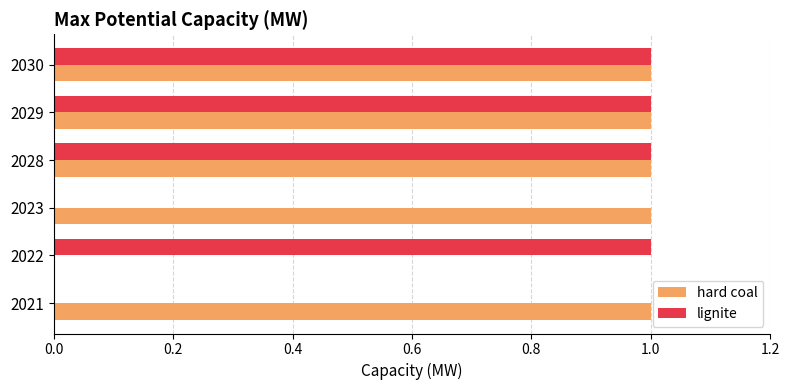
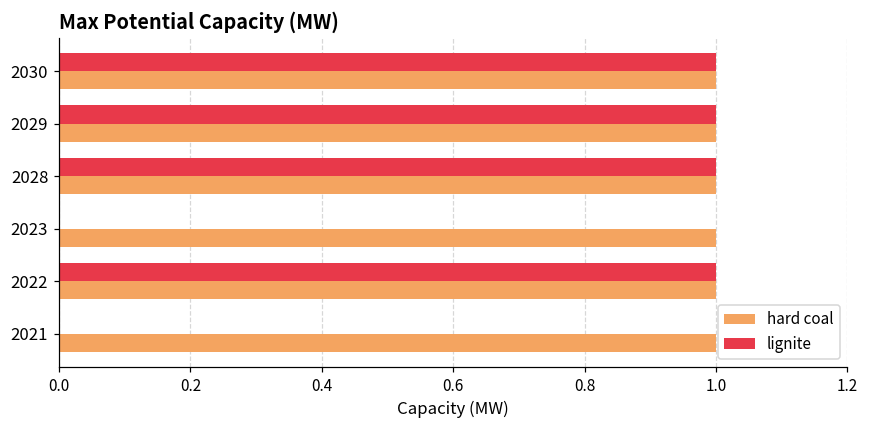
  {
    "hard coal": {
      "2030": 1,
      "2029": 1,
      "2028": 1,
      "2023": 1,
-     "2022": 0,
+     "2022": 1,
      "2021": 1
    },
    "lignite": {
      "2030": 1,
      "2029": 1,
      "2028": 1,
      "2023": 0,
      "2022": 1,
      "2021": 0
    }
  }
